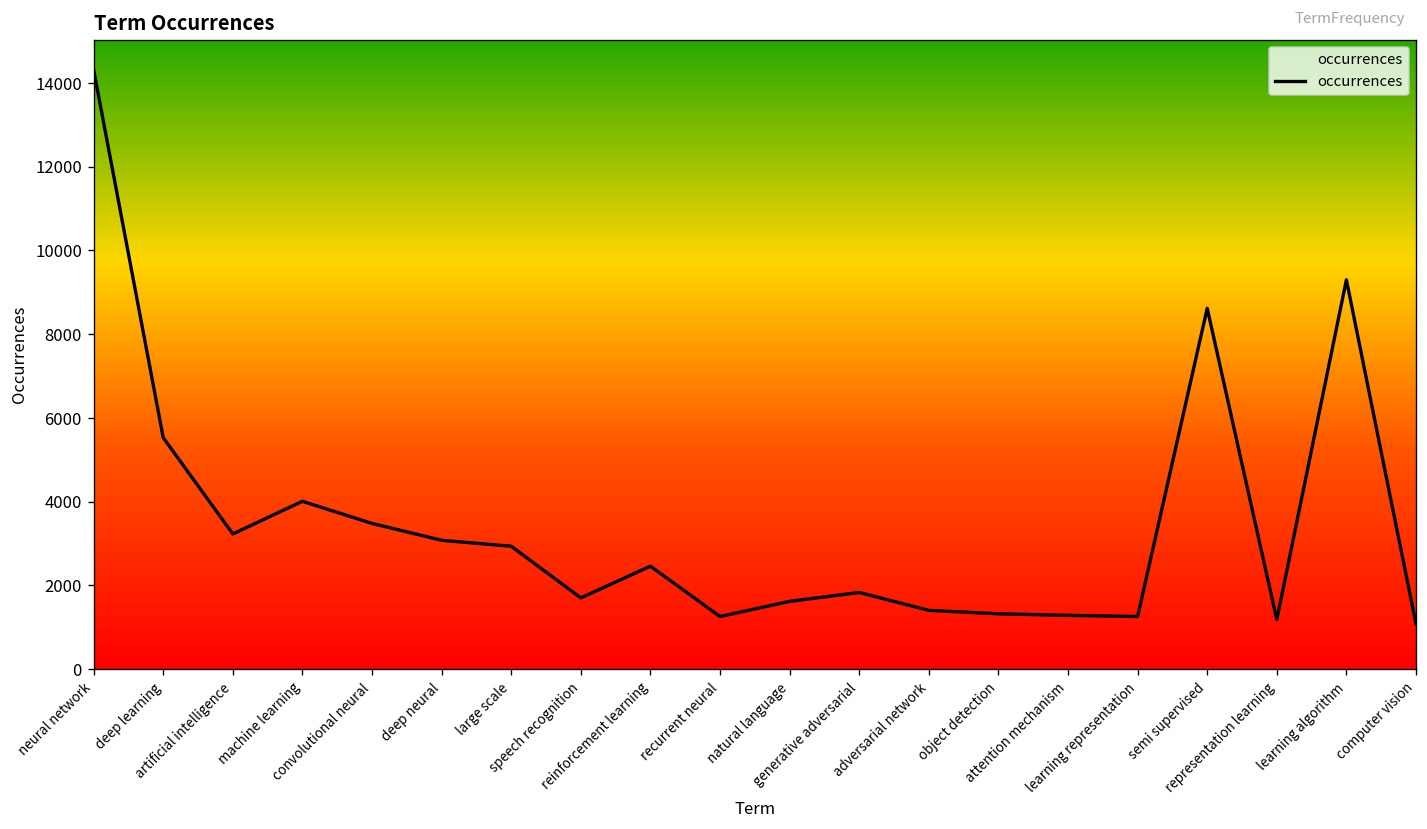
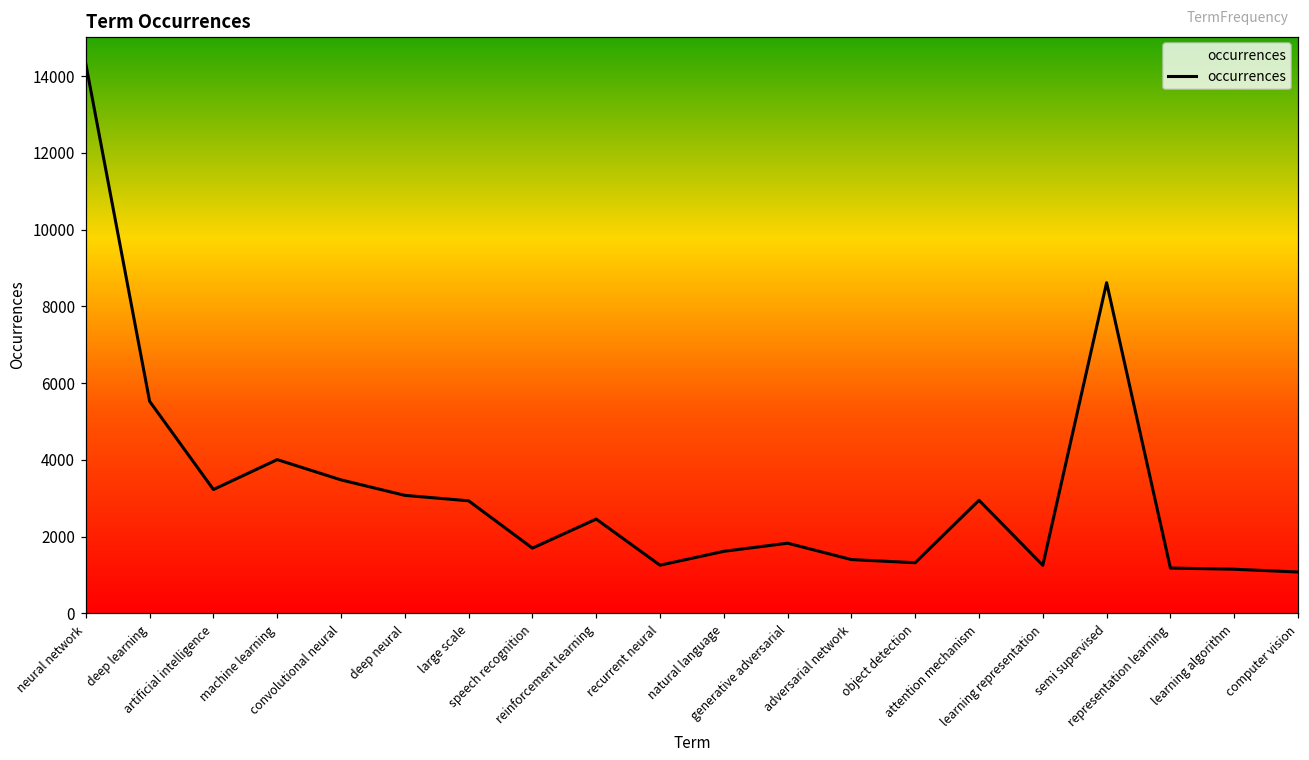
  {
    "neural network": 14300,
    "deep learning": 5500,
    "artificial intelligence": 3200,
    "machine learning": 4000,
    "convolutional neural": 3500,
    "deep neural": 3100,
    "large scale": 2900,
    "speech recognition": 1700,
    "reinforcement learning": 2500,
    "recurrent neural": 1300,
    "natural language": 1600,
    "generative adversarial": 1800,
    "adversarial network": 1400,
    "object detection": 1300,
-   "attention mechanism": 1300,
+   "attention mechanism": 2900,
    "learning representation": 1300,
    "semi supervised": 8600,
    "representation learning": 1200,
-   "learning algorithm": 9300,
+   "learning algorithm": 1200,
    "computer vision": 1100
  }
